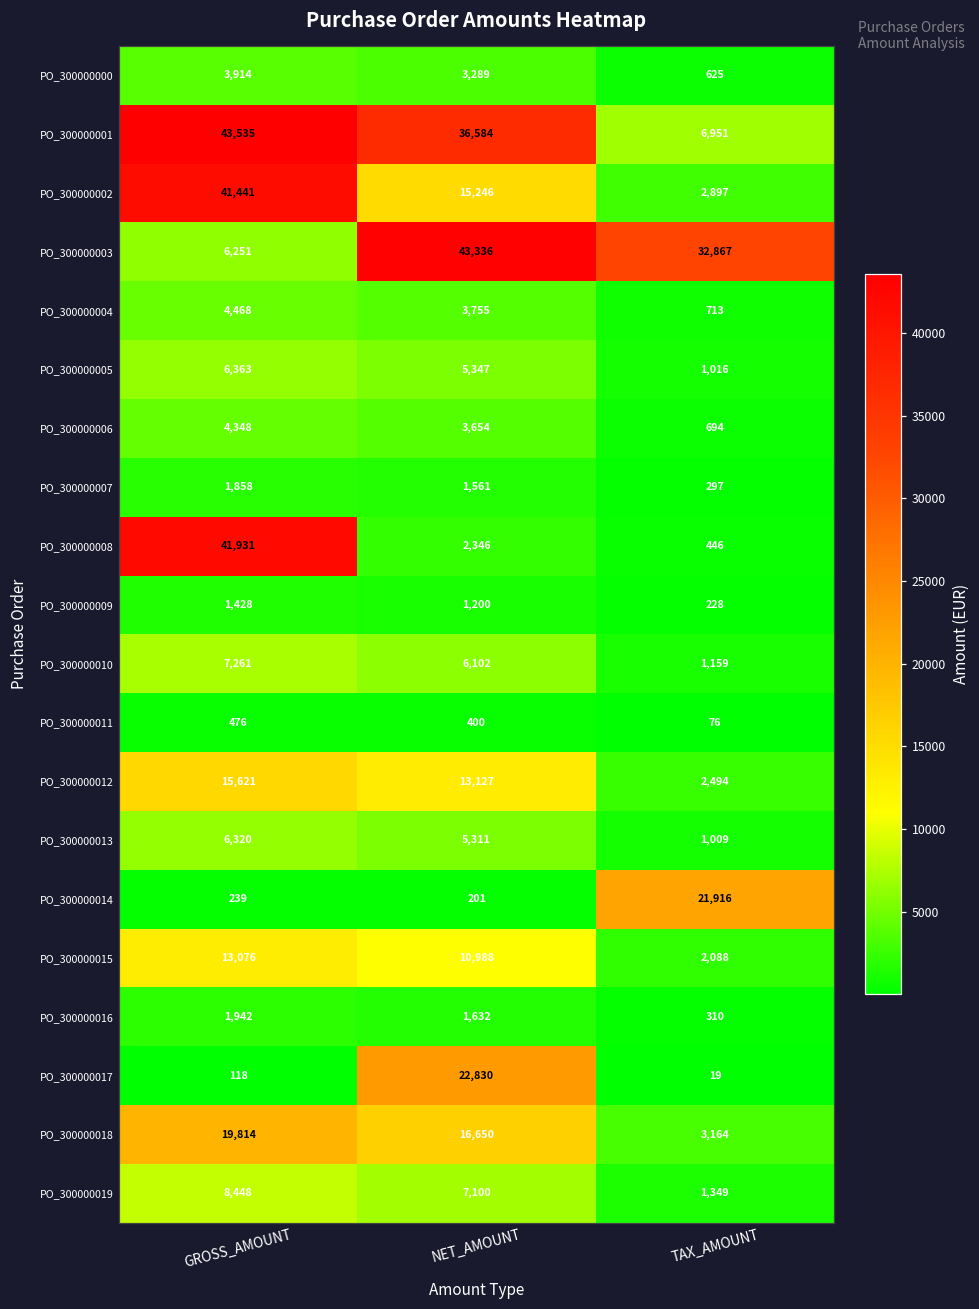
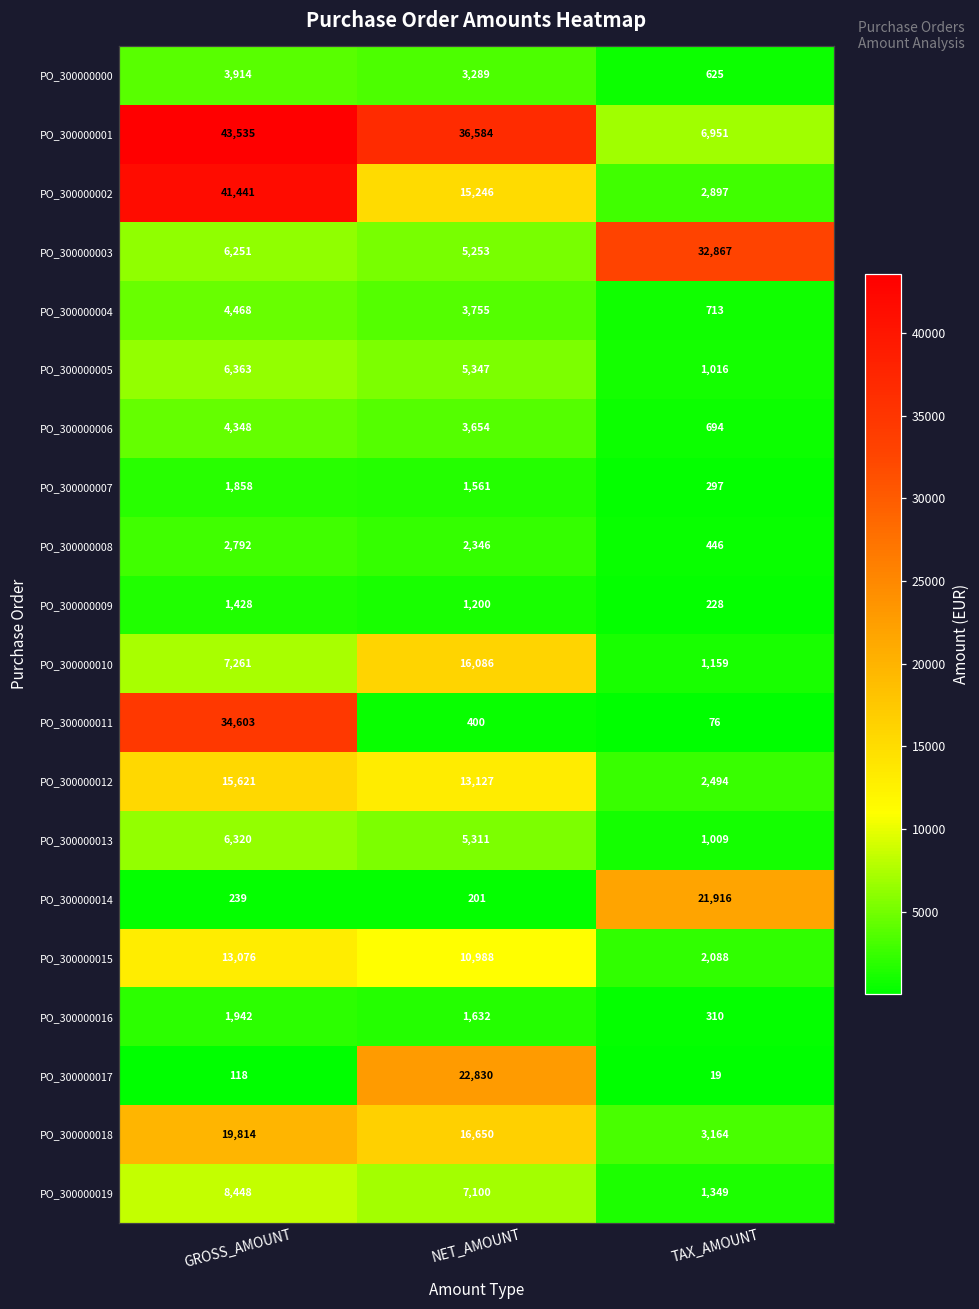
  {
    "PO_300000000": {
      "GROSS_AMOUNT": "3,914",
      "NET_AMOUNT": "3,289",
      "TAX_AMOUNT": "625"
    },
    "PO_300000001": {
      "GROSS_AMOUNT": "43,535",
      "NET_AMOUNT": "36,584",
      "TAX_AMOUNT": "6,951"
    },
    "PO_300000002": {
      "GROSS_AMOUNT": "41,441",
      "NET_AMOUNT": "15,246",
      "TAX_AMOUNT": "2,897"
    },
    "PO_300000003": {
      "GROSS_AMOUNT": "6,251",
-     "NET_AMOUNT": "43,336",
+     "NET_AMOUNT": "5,253",
      "TAX_AMOUNT": "32,867"
    },
    "PO_300000004": {
      "GROSS_AMOUNT": "4,468",
      "NET_AMOUNT": "3,755",
      "TAX_AMOUNT": "713"
    },
    "PO_300000005": {
      "GROSS_AMOUNT": "6,363",
      "NET_AMOUNT": "5,347",
      "TAX_AMOUNT": "1,016"
    },
    "PO_300000006": {
      "GROSS_AMOUNT": "4,348",
      "NET_AMOUNT": "3,654",
      "TAX_AMOUNT": "694"
    },
    "PO_300000007": {
      "GROSS_AMOUNT": "1,858",
      "NET_AMOUNT": "1,561",
      "TAX_AMOUNT": "297"
    },
    "PO_300000008": {
-     "GROSS_AMOUNT": "41,931",
+     "GROSS_AMOUNT": "2,792",
      "NET_AMOUNT": "2,346",
      "TAX_AMOUNT": "446"
    },
    "PO_300000009": {
      "GROSS_AMOUNT": "1,428",
      "NET_AMOUNT": "1,200",
      "TAX_AMOUNT": "228"
    },
    "PO_300000010": {
      "GROSS_AMOUNT": "7,261",
-     "NET_AMOUNT": "6,102",
+     "NET_AMOUNT": "16,086",
      "TAX_AMOUNT": "1,159"
    },
    "PO_300000011": {
-     "GROSS_AMOUNT": "476",
+     "GROSS_AMOUNT": "34,603",
      "NET_AMOUNT": "400",
      "TAX_AMOUNT": "76"
    },
    "PO_300000012": {
      "GROSS_AMOUNT": "15,621",
      "NET_AMOUNT": "13,127",
      "TAX_AMOUNT": "2,494"
    },
    "PO_300000013": {
      "GROSS_AMOUNT": "6,320",
      "NET_AMOUNT": "5,311",
      "TAX_AMOUNT": "1,009"
    },
    "PO_300000014": {
      "GROSS_AMOUNT": "239",
      "NET_AMOUNT": "201",
      "TAX_AMOUNT": "21,916"
    },
    "PO_300000015": {
      "GROSS_AMOUNT": "13,076",
      "NET_AMOUNT": "10,988",
      "TAX_AMOUNT": "2,088"
    },
    "PO_300000016": {
      "GROSS_AMOUNT": "1,942",
      "NET_AMOUNT": "1,632",
      "TAX_AMOUNT": "310"
    },
    "PO_300000017": {
      "GROSS_AMOUNT": "118",
      "NET_AMOUNT": "22,830",
      "TAX_AMOUNT": "19"
    },
    "PO_300000018": {
      "GROSS_AMOUNT": "19,814",
      "NET_AMOUNT": "16,650",
      "TAX_AMOUNT": "3,164"
    },
    "PO_300000019": {
      "GROSS_AMOUNT": "8,448",
      "NET_AMOUNT": "7,100",
      "TAX_AMOUNT": "1,349"
    }
  }
